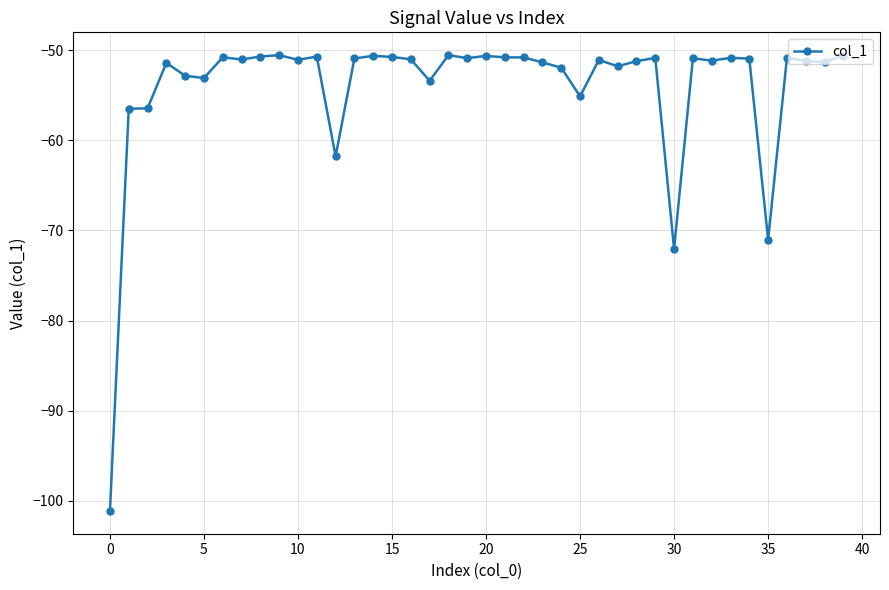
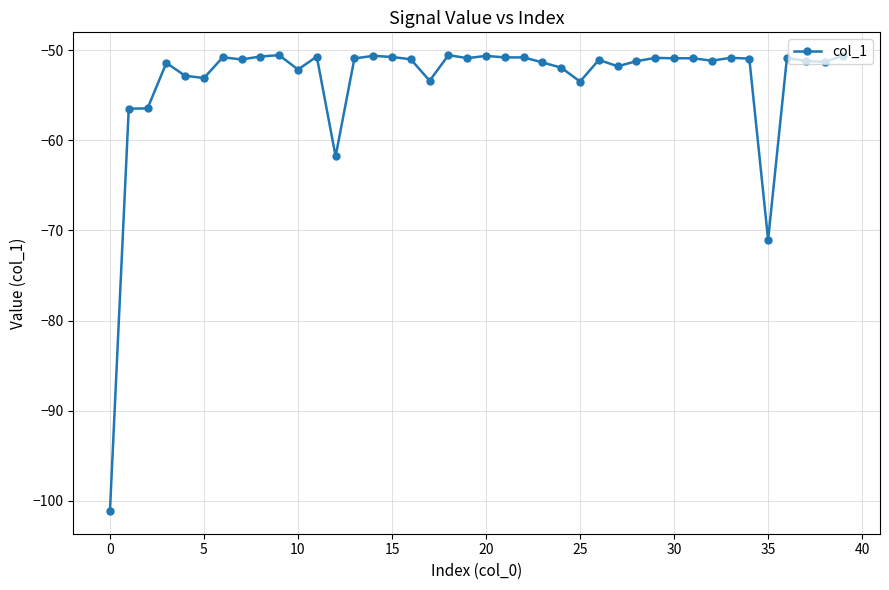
  {
    "0": -101,
    "5": -53,
-   "10": -51,
+   "10": -52,
    "15": -51,
    "20": -51,
-   "25": -55,
-   "30": -72,
+   "25": -53,
+   "30": -51,
    "35": -71
  }
